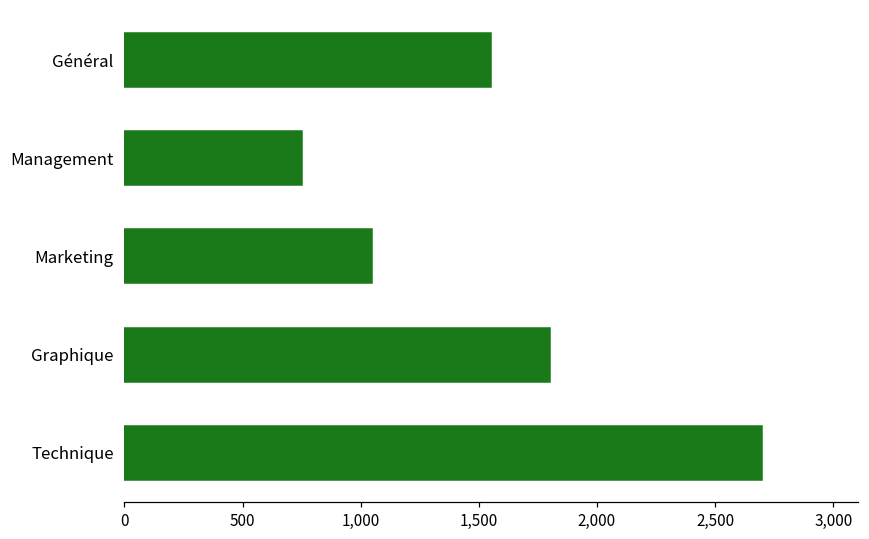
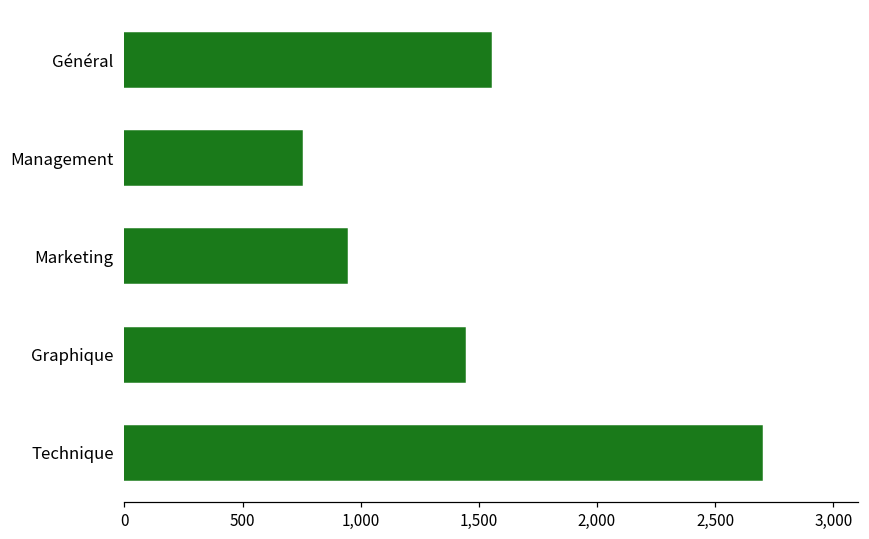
  {
    "Général": "1,550",
    "Management": "750",
-   "Marketing": "1,050",
-   "Graphique": "1,800",
+   "Marketing": "940",
+   "Graphique": "1,440",
    "Technique": "2,700"
  }
